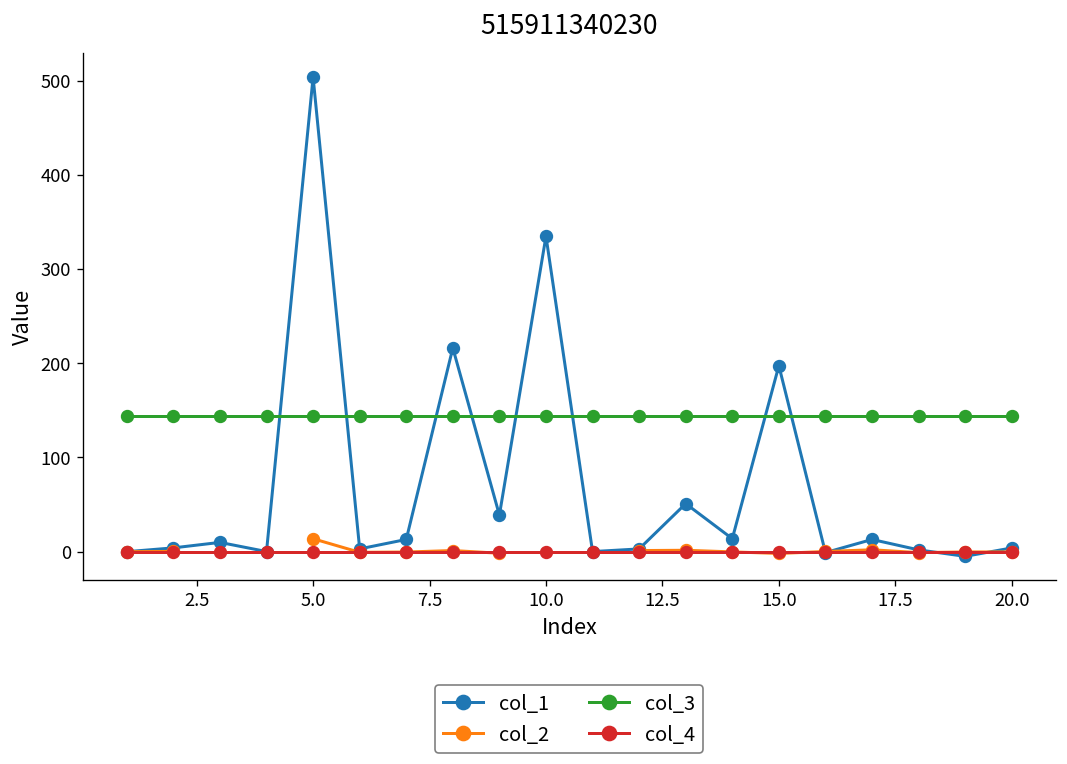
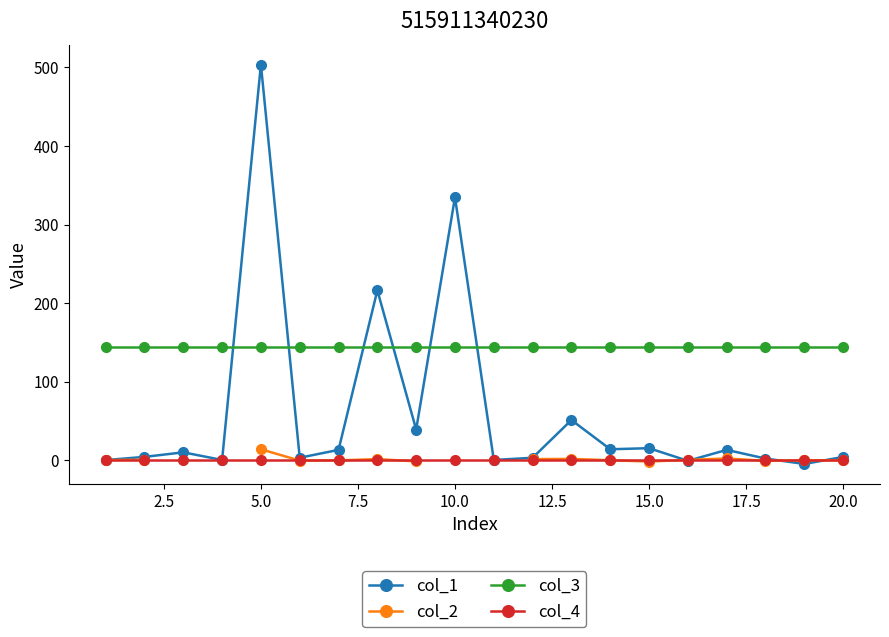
  {
    "col_1": {
      "5.0": 500,
      "10.0": 330,
-     "15.0": 200,
+     "15.0": 20,
      "20.0": 0
    },
    "col_2": {
      "5.0": 10
    },
    "col_3": {
      "5.0": 140,
      "10.0": 140,
      "15.0": 140,
      "20.0": 140
    },
    "col_4": {
      "5.0": 0,
      "10.0": 0
    }
  }
